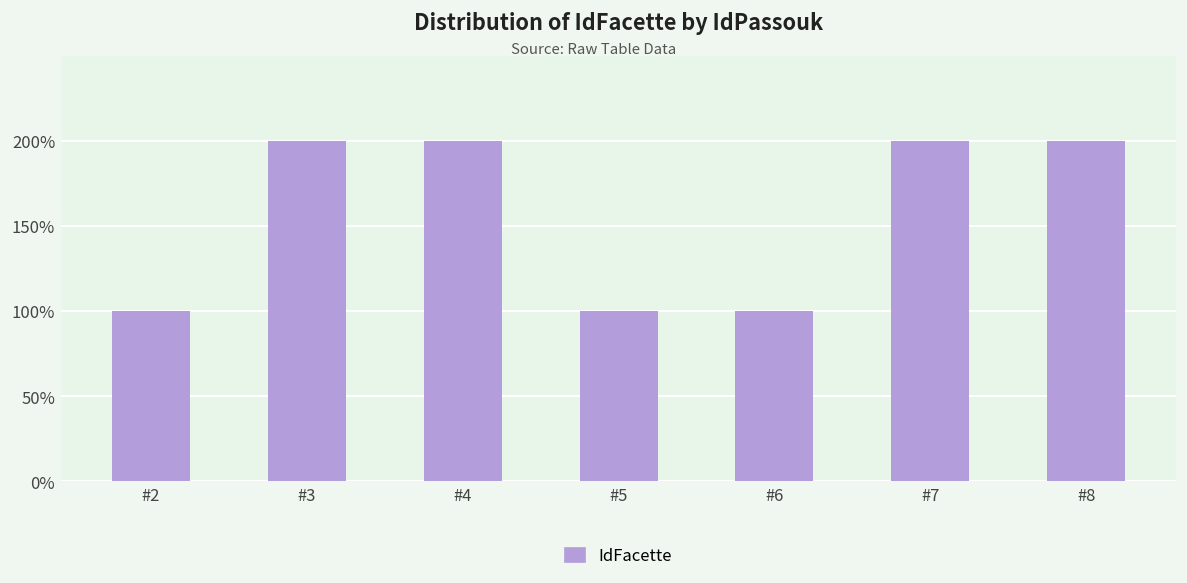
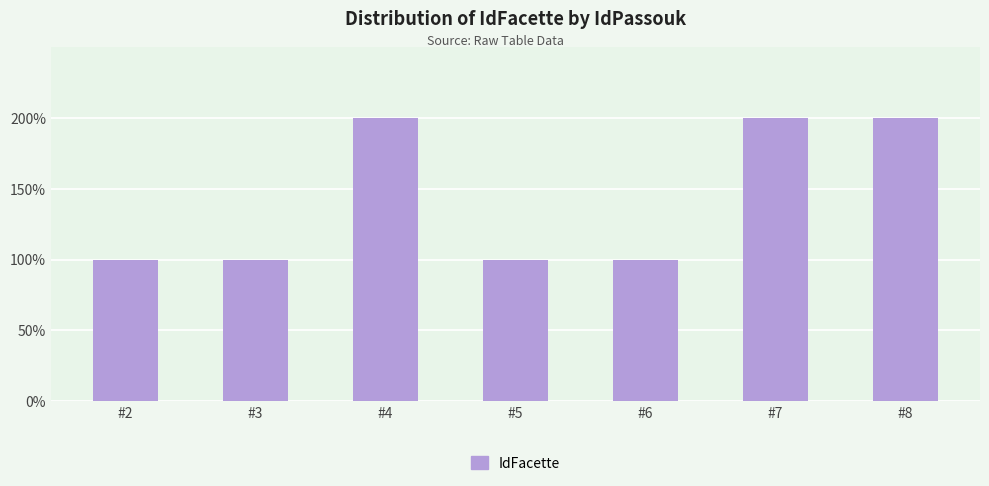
  {
    "#2": "100%",
-   "#3": "200%",
+   "#3": "100%",
    "#4": "200%",
    "#5": "100%",
    "#6": "100%",
    "#7": "200%",
    "#8": "200%"
  }
